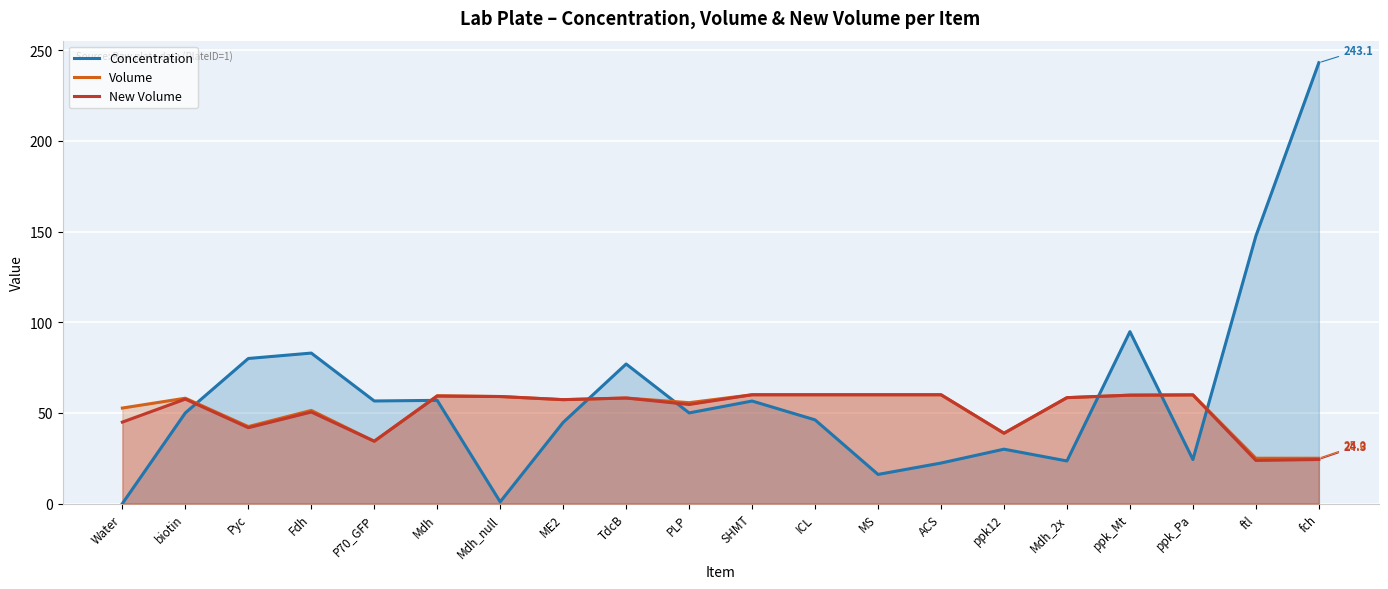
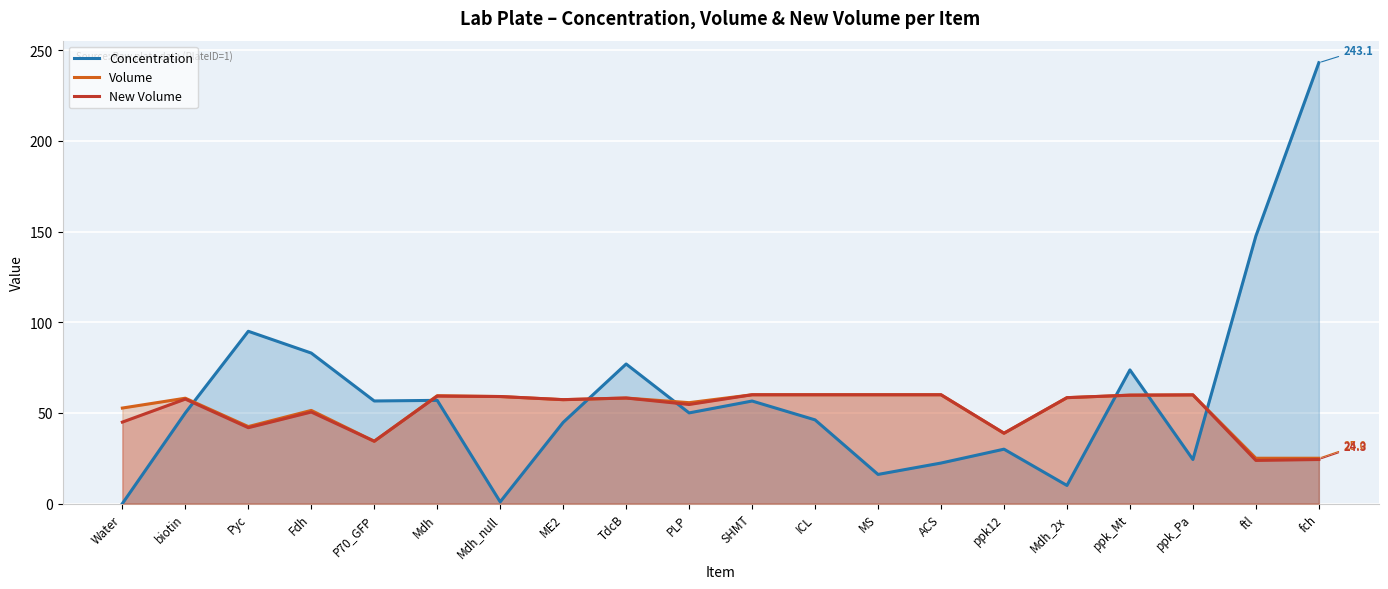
  {
    "Concentration": {
      "Water": 0,
      "biotin": 50,
-     "Pyc": 80,
+     "Pyc": 95,
      "Fdh": 83,
      "P70_GFP": 57,
      "Mdh": 57,
      "Mdh_null": 1,
      "ME2": 45,
      "TdcB": 77,
      "PLP": 50,
      "SHMT": 57,
      "ICL": 46,
      "MS": 16,
      "ACS": 22,
      "ppk12": 30,
-     "Mdh_2x": 24,
-     "ppk_Mt": 95,
+     "Mdh_2x": 10,
+     "ppk_Mt": 74,
      "ppk_Pa": 24,
      "ftl": 148
    }
  }
